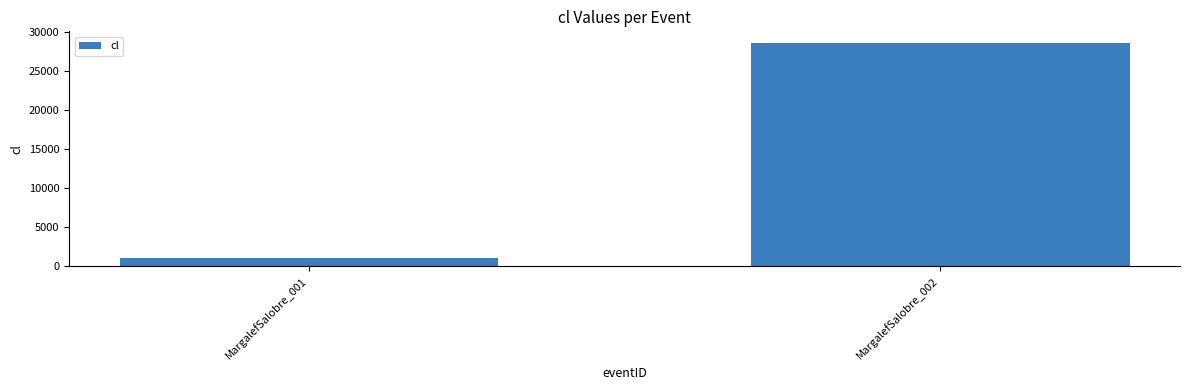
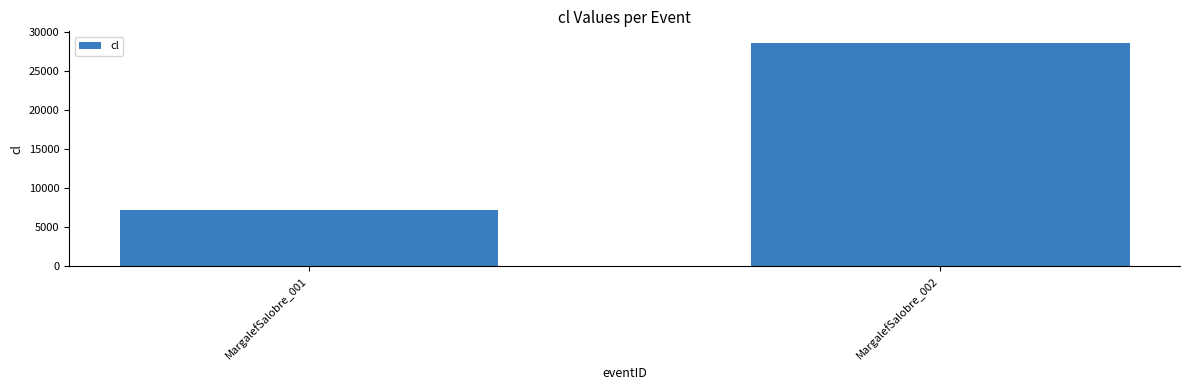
  {
-   "MargalefSalobre_001": 1000,
+   "MargalefSalobre_001": 7000,
    "MargalefSalobre_002": 29000
  }
